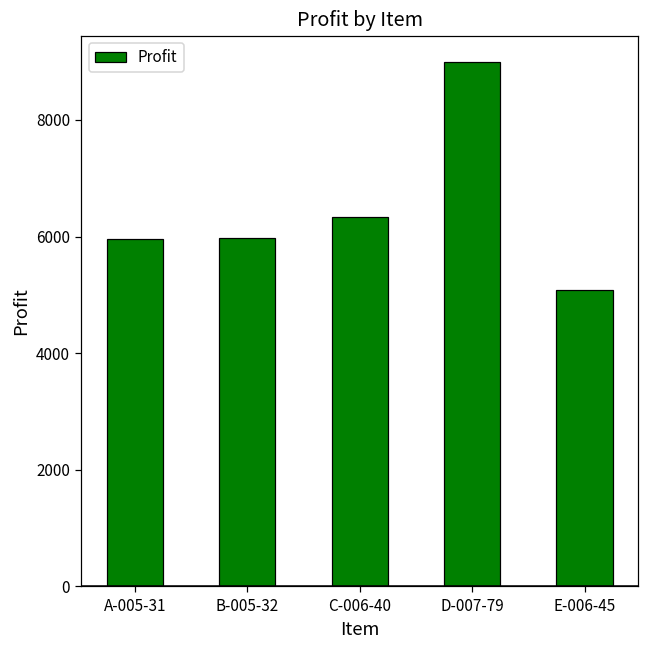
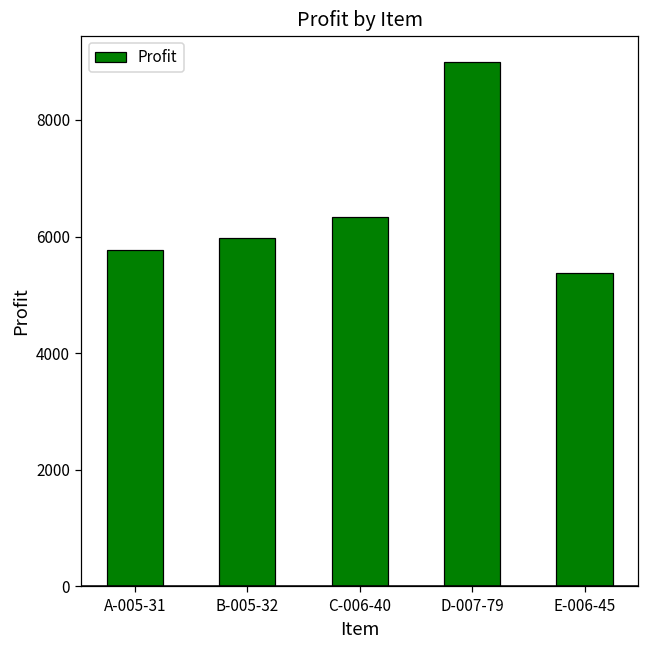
  {
-   "A-005-31": 6000,
+   "A-005-31": 5800,
    "B-005-32": 6000,
    "C-006-40": 6300,
    "D-007-79": 9000,
-   "E-006-45": 5100
+   "E-006-45": 5400
  }
